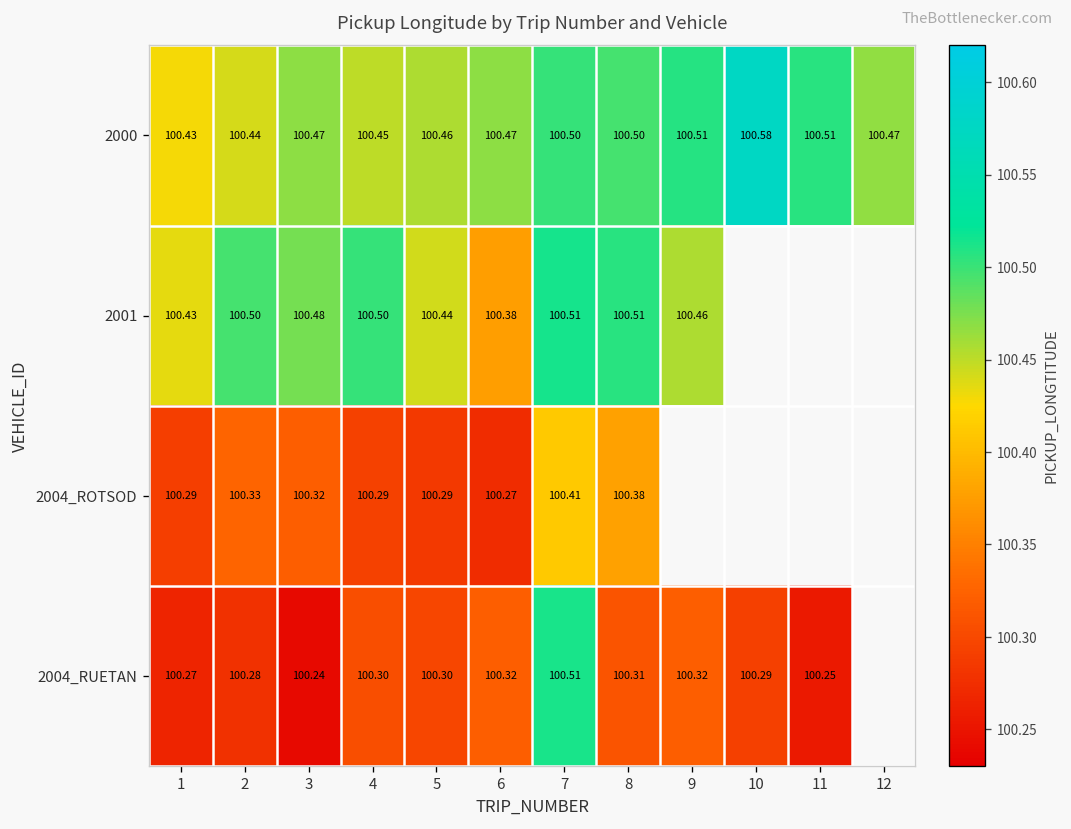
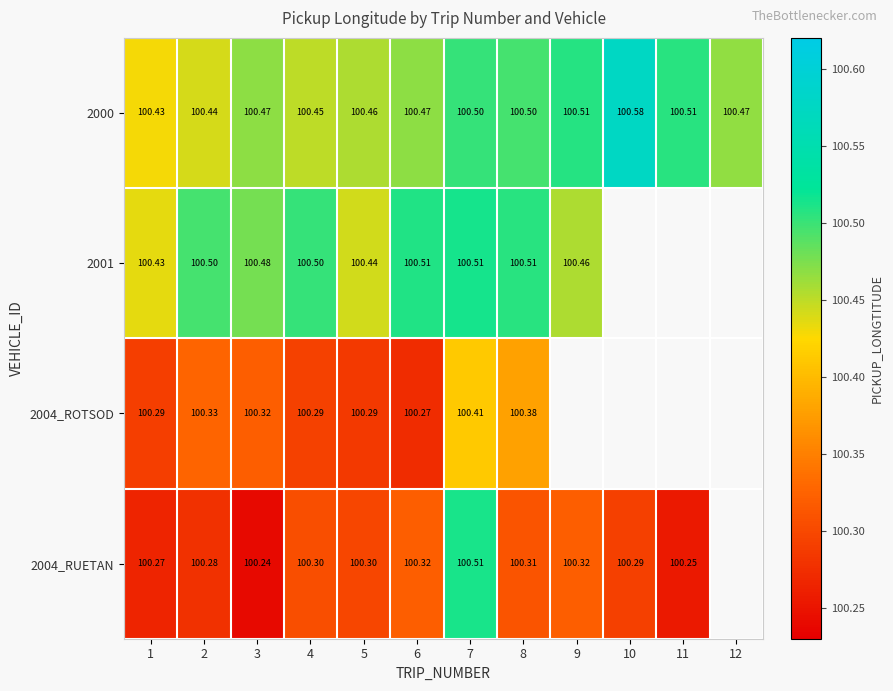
  {
    "2000": {
      "1": 100.43,
      "2": 100.44,
      "3": 100.47,
      "4": 100.45,
      "5": 100.46,
      "6": 100.47,
      "7": 100.50,
      "8": 100.50,
      "9": 100.51,
      "10": 100.58,
      "11": 100.51,
      "12": 100.47
    },
    "2001": {
      "1": 100.43,
      "2": 100.50,
      "3": 100.48,
      "4": 100.50,
      "5": 100.44,
-     "6": 100.38,
+     "6": 100.51,
      "7": 100.51,
      "8": 100.51,
      "9": 100.46
    },
    "2004_ROTSOD": {
      "1": 100.29,
      "2": 100.33,
      "3": 100.32,
      "4": 100.29,
      "5": 100.29,
      "6": 100.27,
      "7": 100.41,
      "8": 100.38
    },
    "2004_RUETAN": {
      "1": 100.27,
      "2": 100.28,
      "3": 100.24,
      "4": 100.30,
      "5": 100.30,
      "6": 100.32,
      "7": 100.51,
      "8": 100.31,
      "9": 100.32,
      "10": 100.29,
      "11": 100.25
    }
  }
